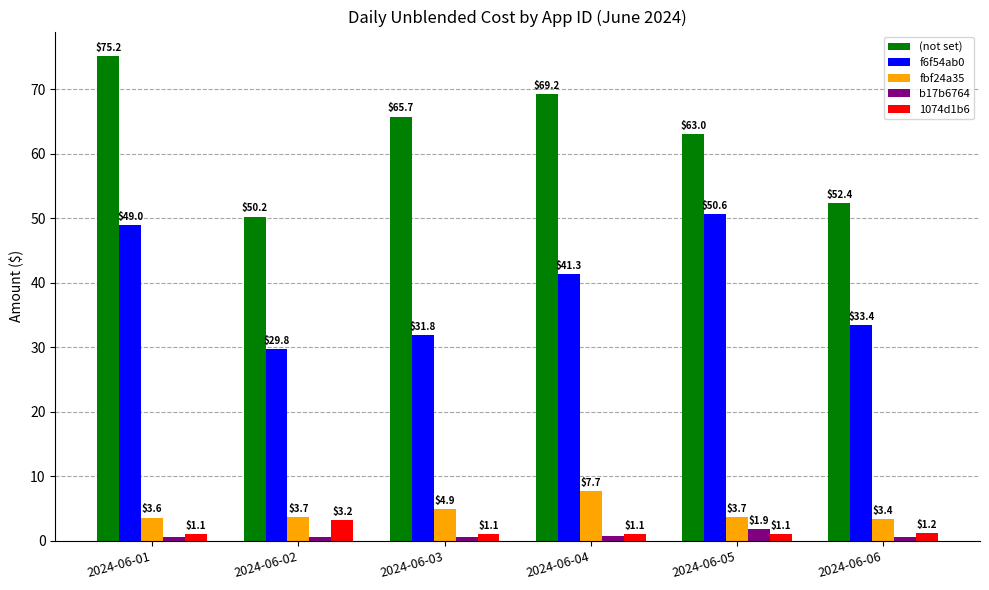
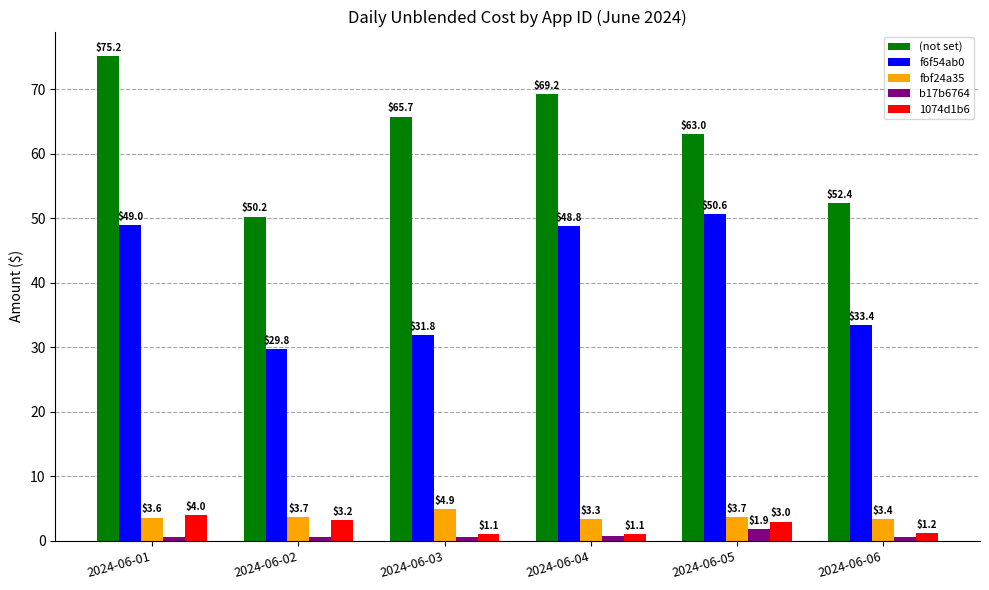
  {
    "(not set)": {
      "2024-06-01": "$75.2",
      "2024-06-02": "$50.2",
      "2024-06-03": "$65.7",
      "2024-06-04": "$69.2",
      "2024-06-05": "$63.0",
      "2024-06-06": "$52.4"
    },
    "f6f54ab0": {
      "2024-06-01": "$49.0",
      "2024-06-02": "$29.8",
      "2024-06-03": "$31.8",
-     "2024-06-04": "$41.3",
+     "2024-06-04": "$48.8",
      "2024-06-05": "$50.6",
      "2024-06-06": "$33.4"
    },
    "fbf24a35": {
      "2024-06-01": "$3.6",
      "2024-06-02": "$3.7",
      "2024-06-03": "$4.9",
-     "2024-06-04": "$7.7",
+     "2024-06-04": "$3.3",
      "2024-06-05": "$3.7",
      "2024-06-06": "$3.4"
    },
    "b17b6764": {
      "2024-06-05": "$1.9"
    },
    "1074d1b6": {
-     "2024-06-01": "$1.1",
+     "2024-06-01": "$4.0",
      "2024-06-02": "$3.2",
      "2024-06-03": "$1.1",
      "2024-06-04": "$1.1",
-     "2024-06-05": "$1.1",
+     "2024-06-05": "$3.0",
      "2024-06-06": "$1.2"
    }
  }
